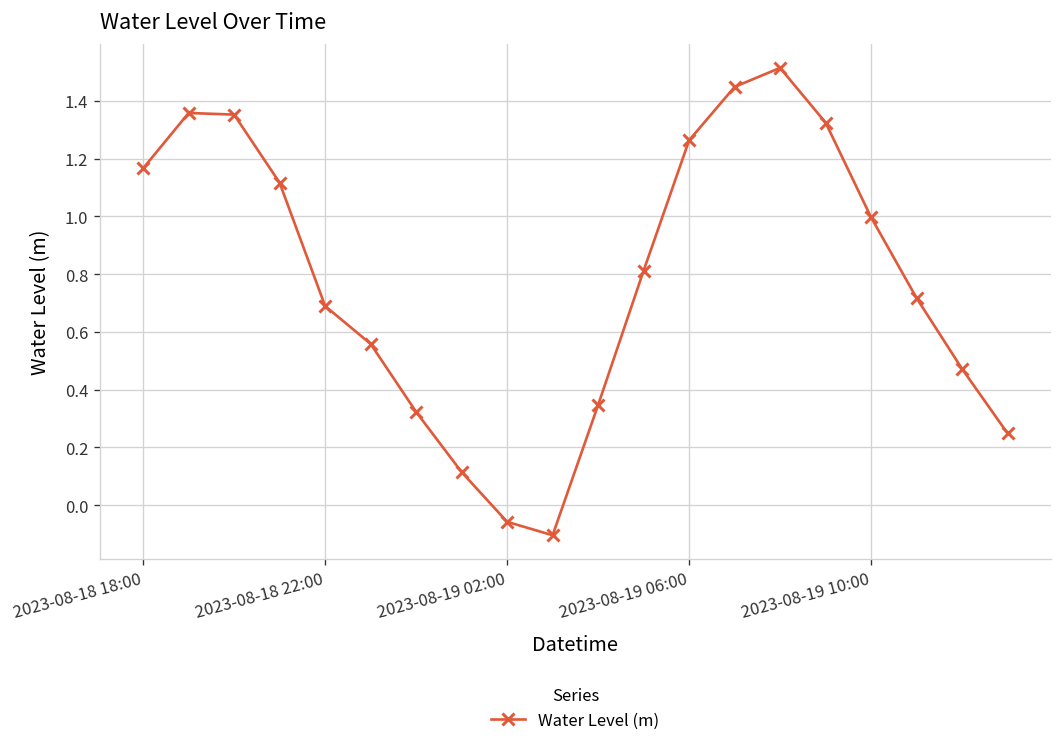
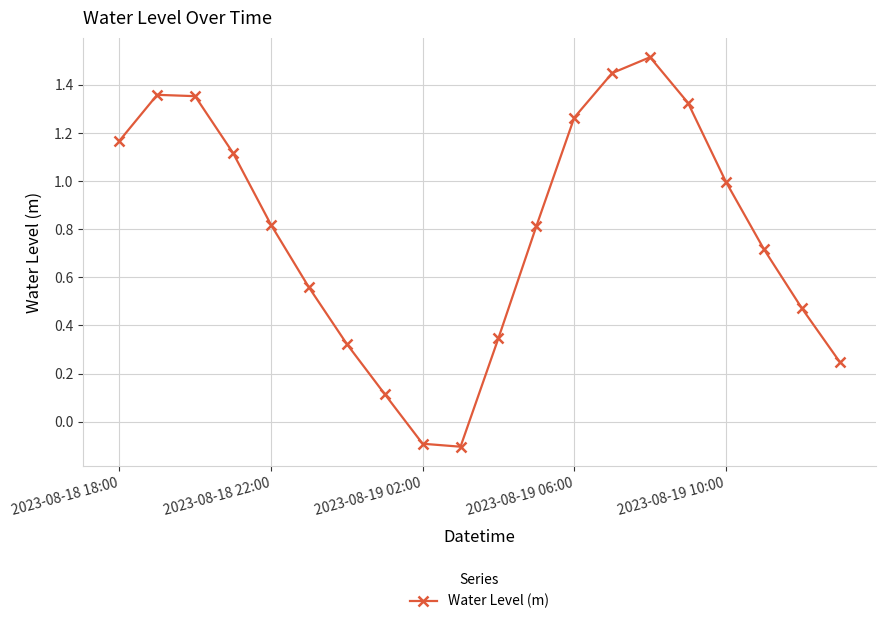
  {
    "2023-08-18 18:00": 1.17,
-   "2023-08-18 22:00": 0.69,
-   "2023-08-19 02:00": -0.06,
+   "2023-08-18 22:00": 0.82,
+   "2023-08-19 02:00": -0.09,
    "2023-08-19 06:00": 1.26,
    "2023-08-19 10:00": 1.00
  }
